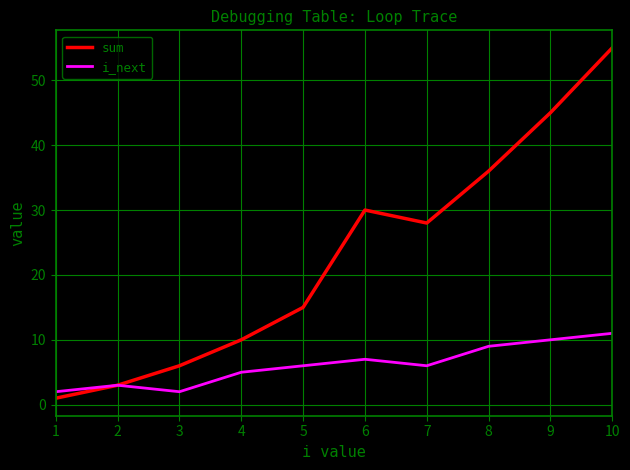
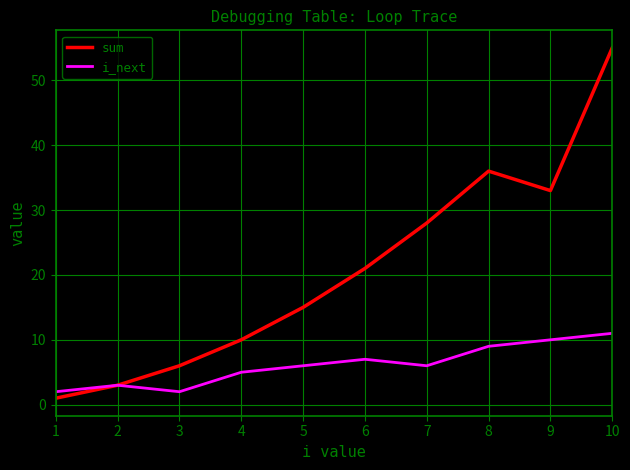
  {
    "sum": {
      "1": 1,
      "3": 6,
      "4": 10,
      "5": 15,
-     "6": 30,
+     "6": 21,
      "7": 28,
      "8": 36,
-     "9": 45,
+     "9": 33,
      "10": 55
    },
    "i_next": {
      "1": 2,
      "3": 2,
      "4": 5,
      "5": 6,
      "6": 7,
      "7": 6,
      "8": 9,
      "9": 10,
      "10": 11
    }
  }
